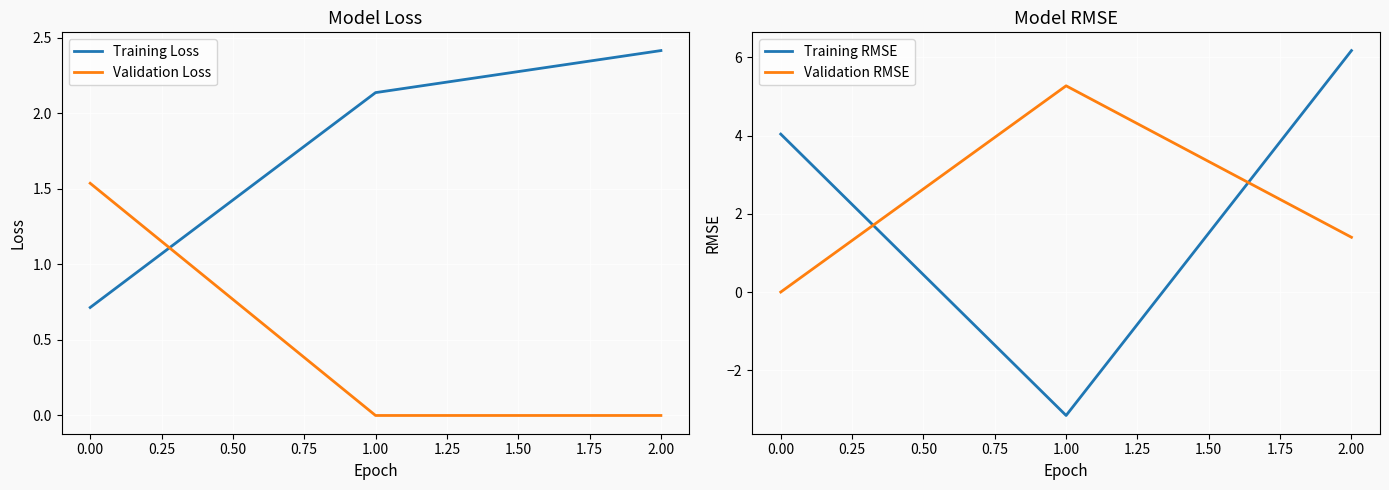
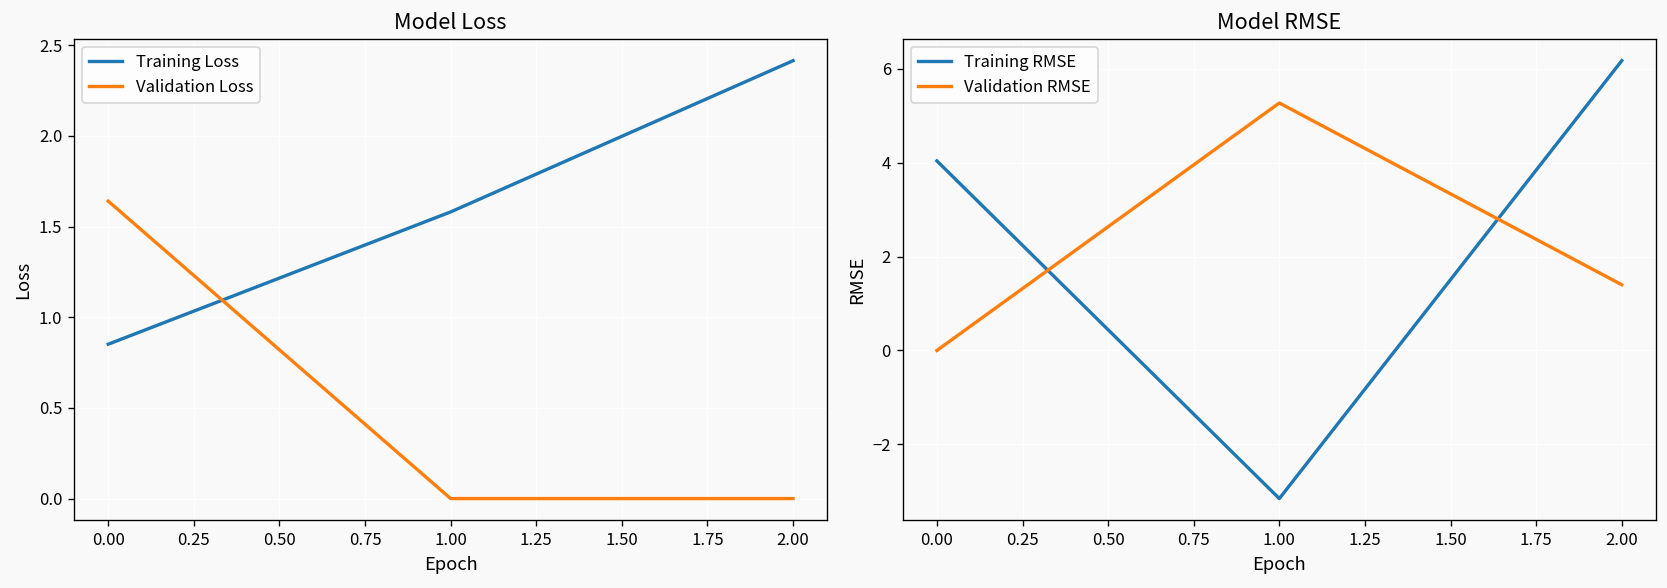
  {
    "Model Loss": {
      "Training Loss": {
-       "0.00": 0.71,
-       "1.00": 2.14,
+       "0.00": 0.85,
+       "1.00": 1.58,
        "2.00": 2.41
      },
      "Validation Loss": {
-       "0.00": 1.54,
+       "0.00": 1.64,
        "1.00": 0.00,
        "2.00": 0.00
      }
    },
    "Model RMSE": {
      "Training RMSE": {
        "0.00": 4.0,
        "1.00": -3.2,
        "2.00": 6.2
      },
      "Validation RMSE": {
        "0.00": 0.0,
        "1.00": 5.3,
        "2.00": 1.4
      }
    }
  }
